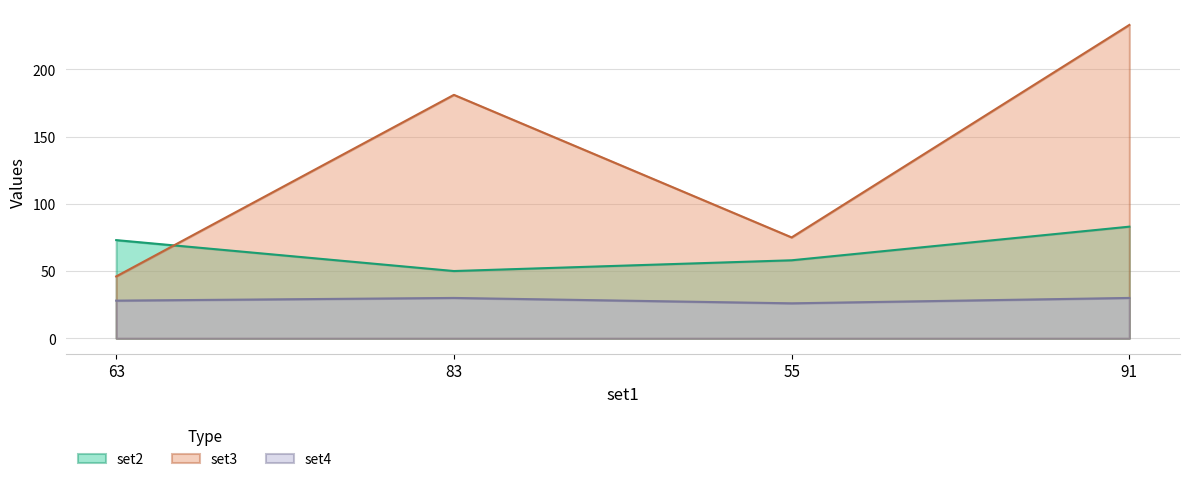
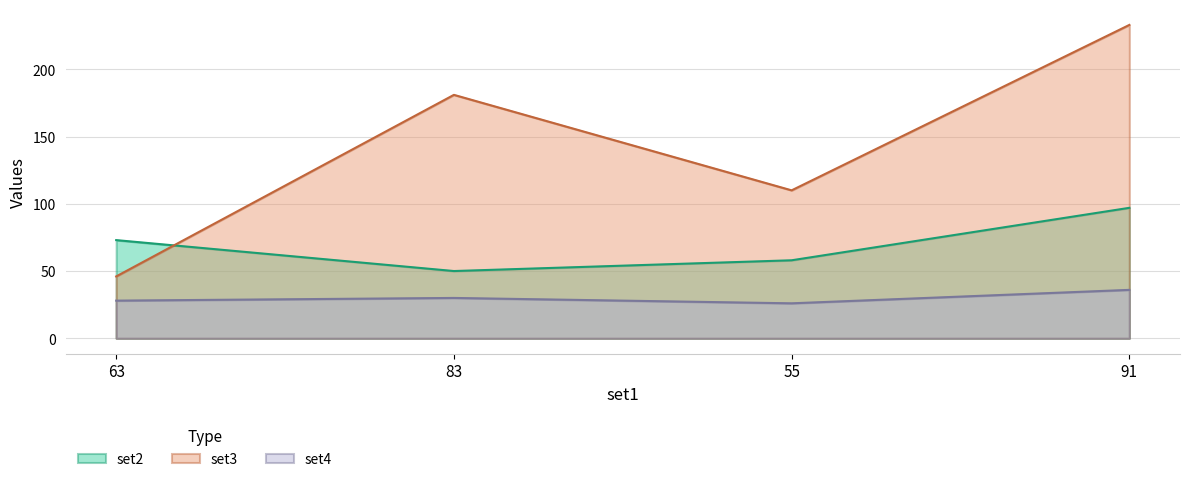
  {
    "set2": {
      "63": 73,
      "83": 50,
      "55": 58,
-     "91": 83
+     "91": 97
    },
    "set3": {
      "63": 46,
      "83": 181,
-     "55": 75,
+     "55": 110,
      "91": 233
    },
    "set4": {
      "63": 28,
      "83": 30,
      "55": 26,
-     "91": 30
+     "91": 36
    }
  }
